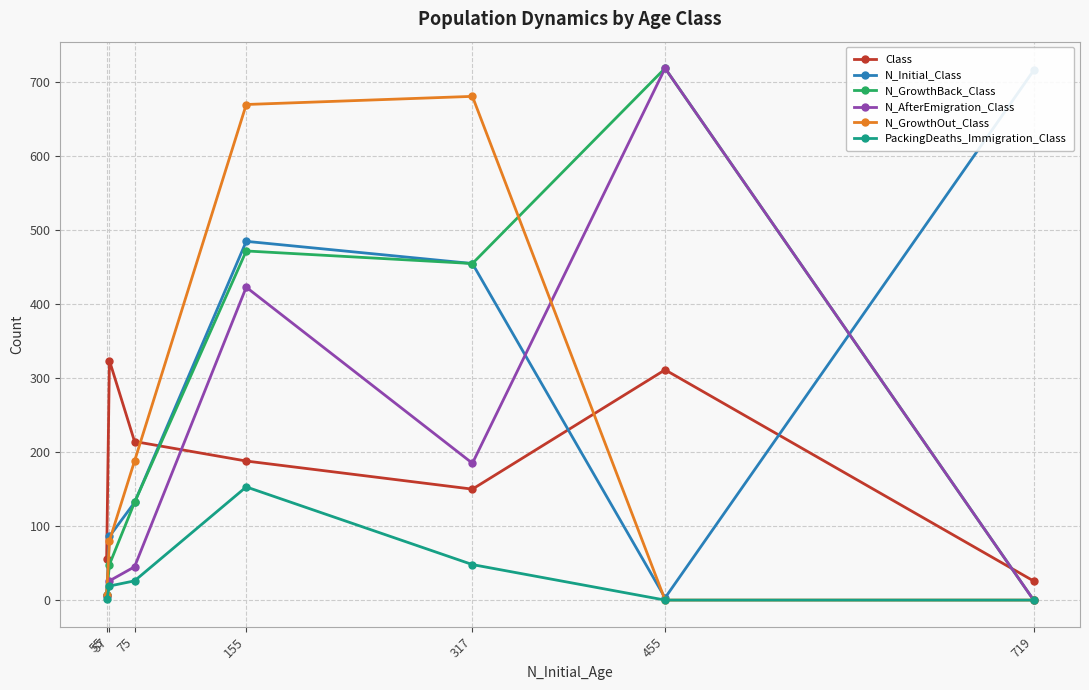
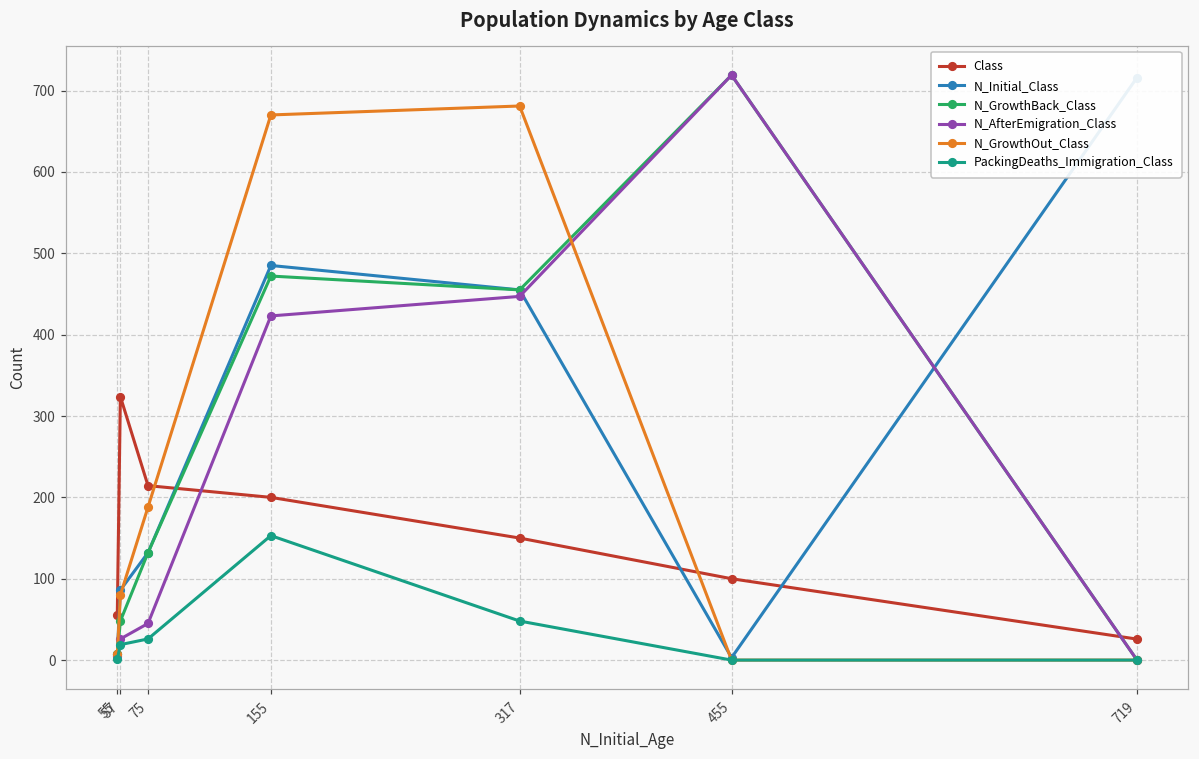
  {
    "Class": {
      "55": 60,
      "57": 320,
      "75": 210,
-     "155": 190,
+     "155": 200,
      "317": 150,
-     "455": 310,
+     "455": 100,
      "719": 30
    },
    "N_Initial_Class": {
      "57": 90,
      "155": 490
    },
    "N_AfterEmigration_Class": {
      "57": 30,
      "75": 50,
      "155": 420,
-     "317": 190
+     "317": 450
    },
    "N_GrowthOut_Class": {
      "57": 80,
      "75": 190,
      "155": 670,
      "317": 680
    }
  }
